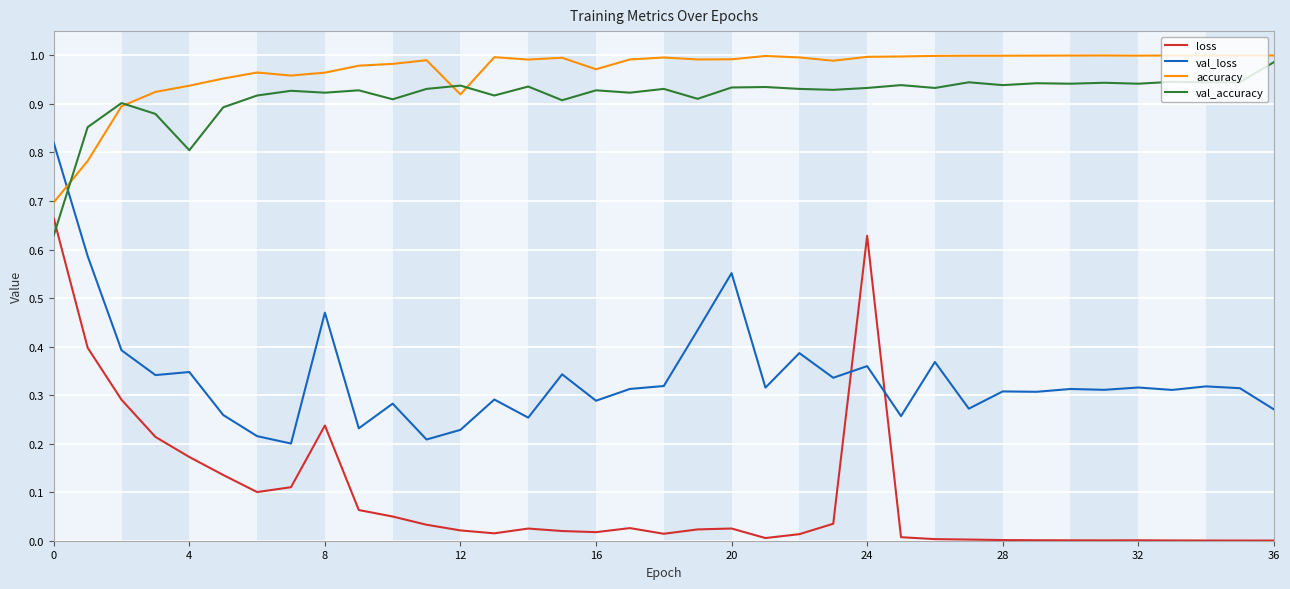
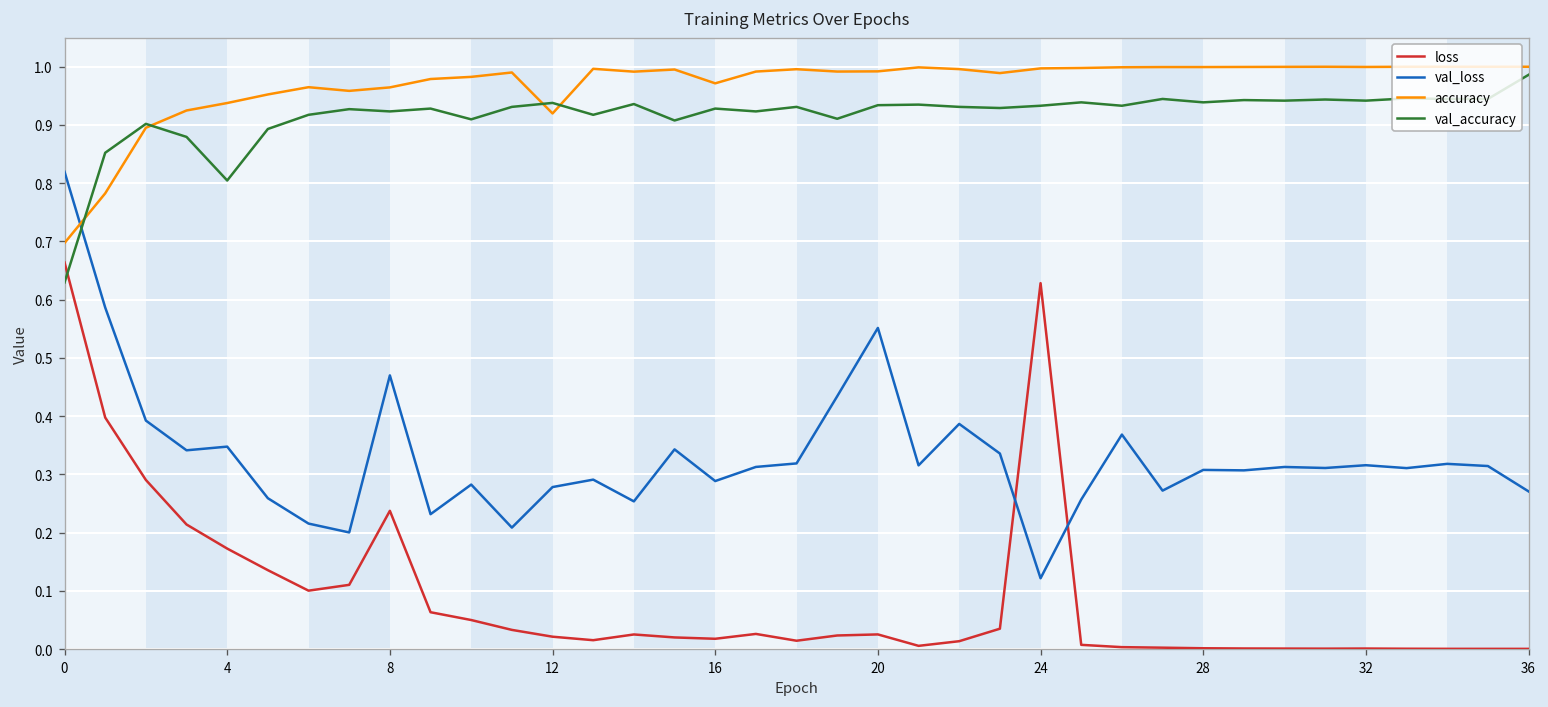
  {
    "loss": {
      "0": 0.66,
      "4": 0.17,
      "8": 0.24,
      "12": 0.02,
      "16": 0.02,
      "20": 0.03,
      "24": 0.63,
      "28": 0.00,
      "32": 0.00,
      "36": 0.00
    },
    "val_loss": {
      "0": 0.82,
      "4": 0.35,
      "8": 0.47,
-     "12": 0.23,
+     "12": 0.28,
      "16": 0.29,
      "20": 0.55,
-     "24": 0.36,
+     "24": 0.12,
      "28": 0.31,
      "32": 0.32,
      "36": 0.27
    },
    "accuracy": {
      "0": 0.70,
      "4": 0.94,
      "8": 0.96,
      "12": 0.92,
      "16": 0.97,
      "20": 0.99,
      "24": 1.00,
      "28": 1.00,
      "32": 1.00,
      "36": 1.00
    },
    "val_accuracy": {
      "0": 0.63,
      "4": 0.80,
      "8": 0.92,
      "12": 0.94,
      "16": 0.93,
      "20": 0.93,
      "24": 0.93,
      "28": 0.94,
      "32": 0.94,
      "36": 0.99
    }
  }
